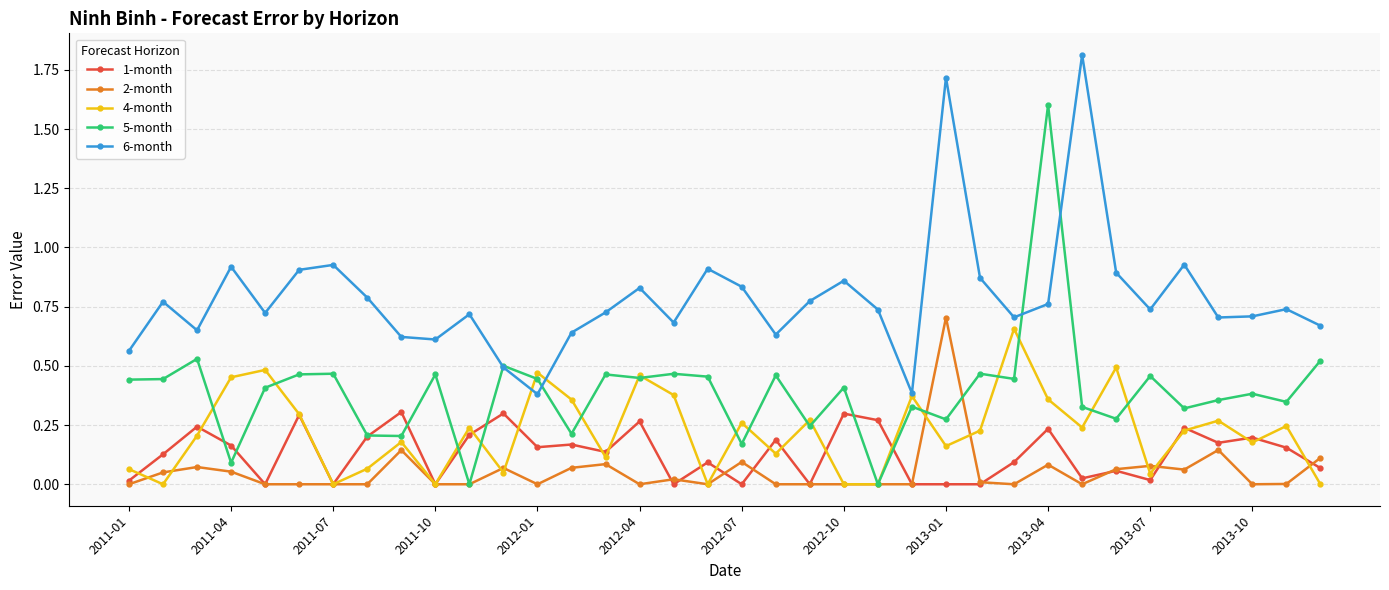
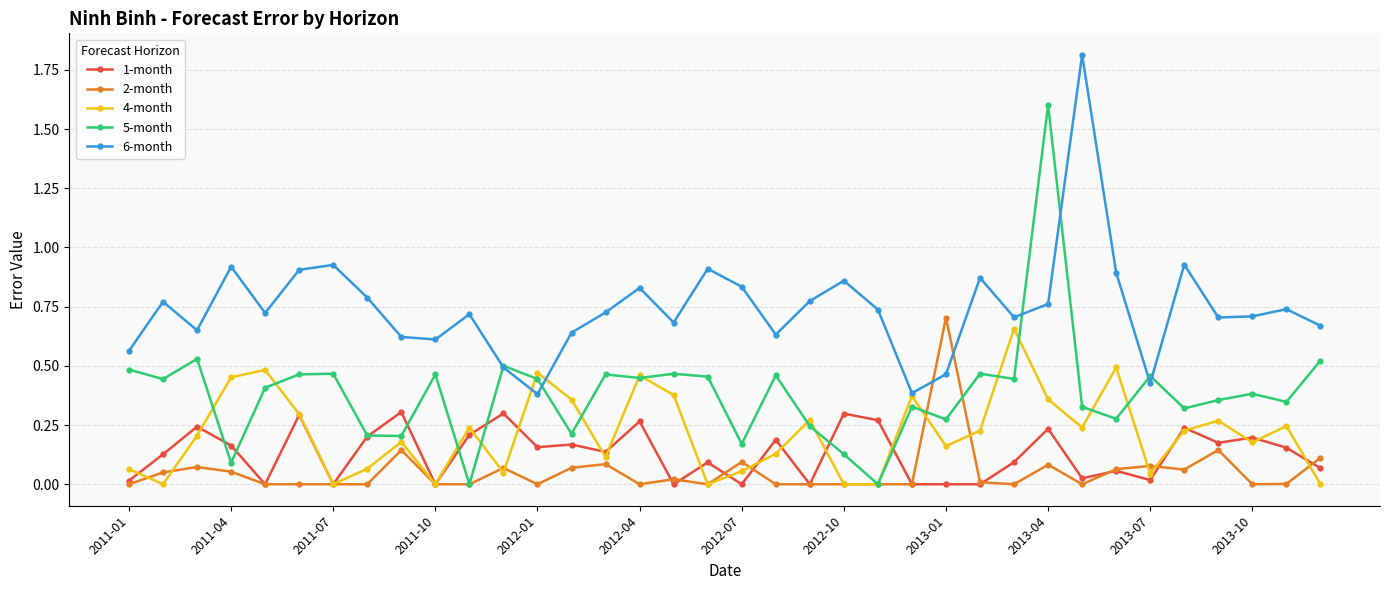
  {
    "4-month": {
      "2011-01": 0.06,
      "2011-04": 0.45,
      "2012-01": 0.47,
      "2012-04": 0.46,
-     "2012-07": 0.26,
+     "2012-07": 0.06,
      "2013-01": 0.16,
      "2013-04": 0.36,
      "2013-07": 0.04,
      "2013-10": 0.18
    },
    "5-month": {
-     "2011-01": 0.44,
+     "2011-01": 0.48,
      "2011-04": 0.09,
      "2011-07": 0.47,
      "2011-10": 0.46,
      "2012-01": 0.44,
      "2012-04": 0.45,
      "2012-07": 0.17,
-     "2012-10": 0.41,
+     "2012-10": 0.13,
      "2013-01": 0.27,
      "2013-04": 1.60,
      "2013-07": 0.46,
      "2013-10": 0.38
    },
    "6-month": {
      "2011-01": 0.56,
      "2011-04": 0.92,
      "2011-07": 0.93,
      "2011-10": 0.61,
      "2012-01": 0.38,
      "2012-04": 0.83,
      "2012-07": 0.83,
      "2012-10": 0.86,
-     "2013-01": 1.72,
+     "2013-01": 0.46,
      "2013-04": 0.76,
-     "2013-07": 0.74,
+     "2013-07": 0.43,
      "2013-10": 0.71
    }
  }
